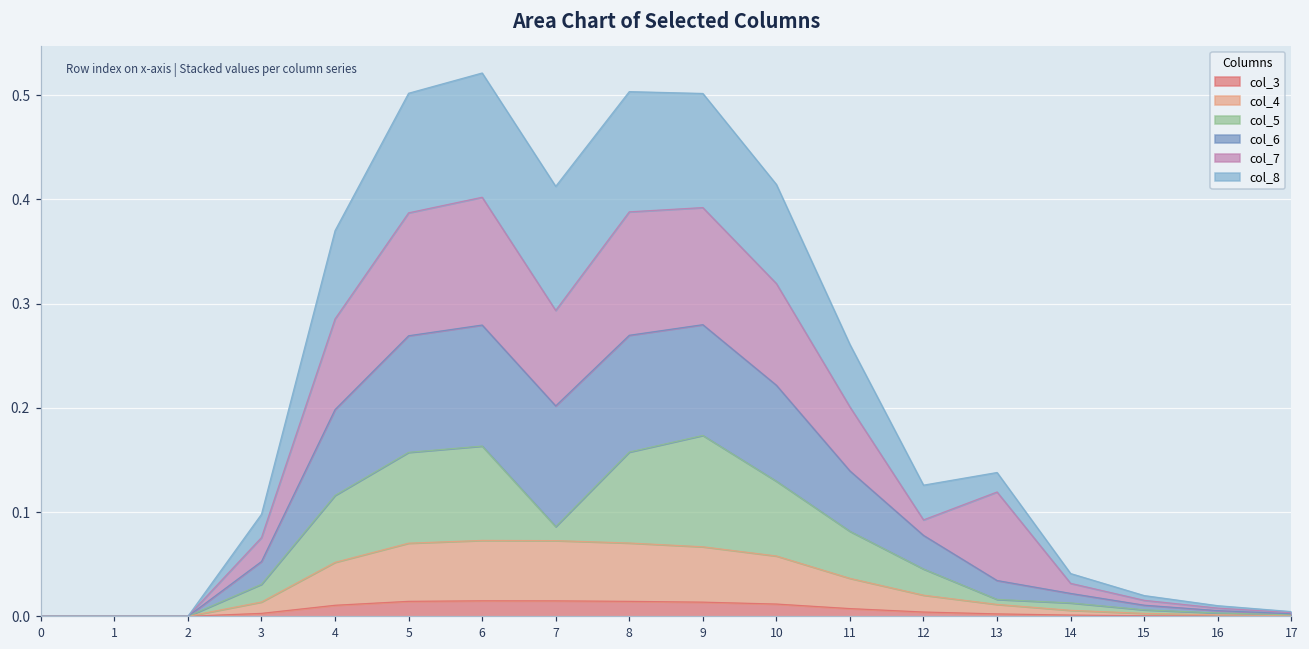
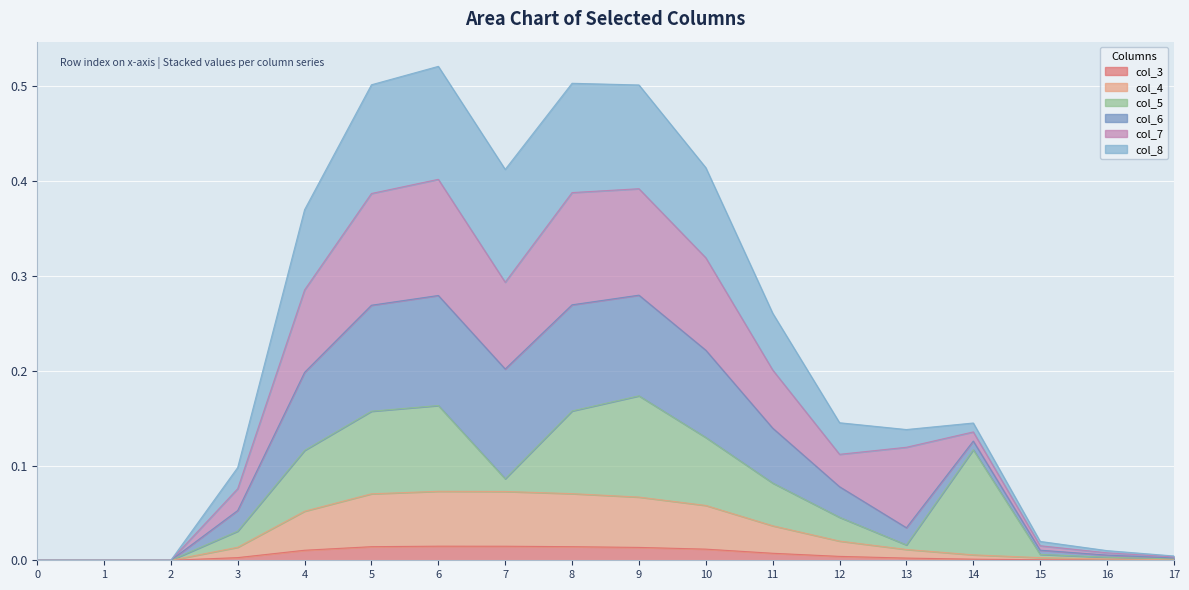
  {
    "col_5": {
      "3": 0.02,
      "4": 0.06,
      "5": 0.09,
      "6": 0.09,
      "7": 0.01,
      "8": 0.09,
      "9": 0.11,
      "10": 0.07,
      "11": 0.05,
      "12": 0.03,
      "13": 0.00,
-     "14": 0.01,
+     "14": 0.11,
      "15": 0.00
    },
    "col_7": {
      "3": 0.02,
      "4": 0.09,
      "5": 0.12,
      "6": 0.12,
      "7": 0.09,
      "8": 0.12,
      "9": 0.11,
      "10": 0.10,
      "11": 0.06,
-     "12": 0.01,
+     "12": 0.03,
      "13": 0.08,
      "14": 0.01,
      "15": 0.00
    }
  }
